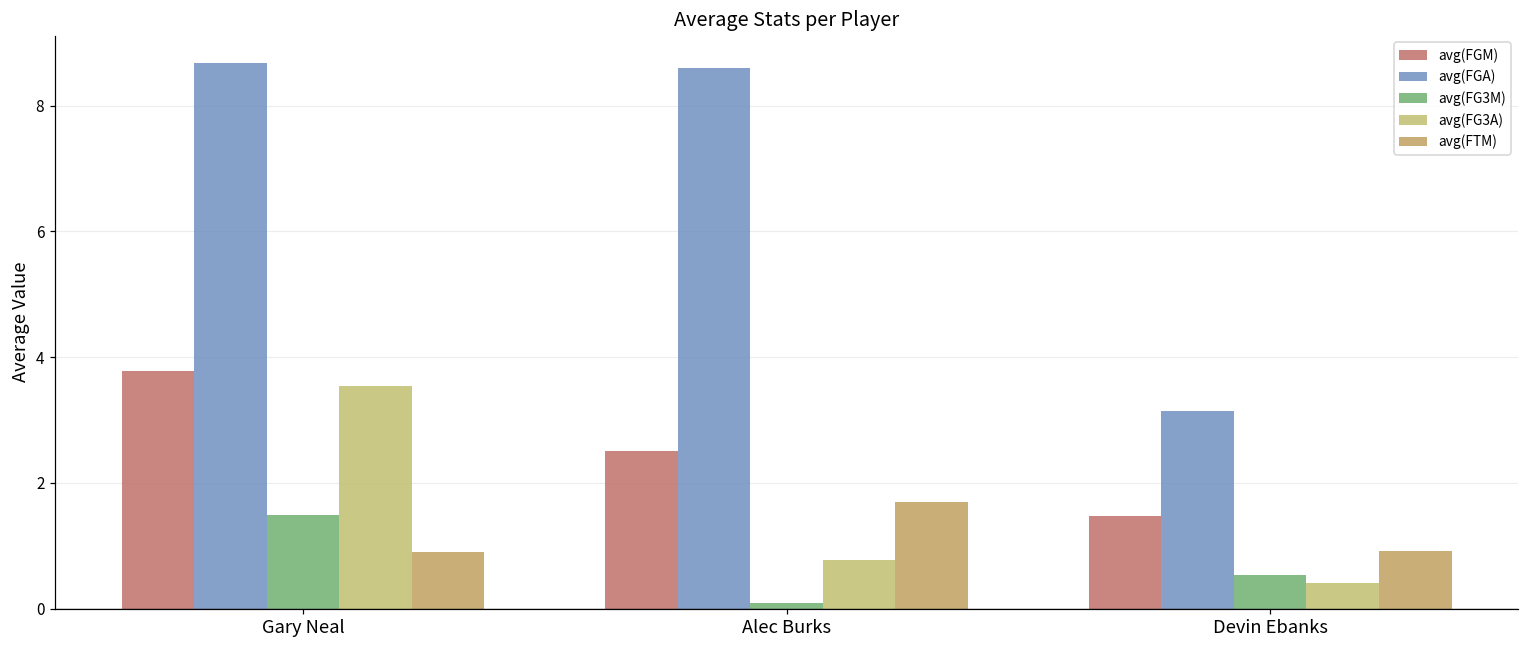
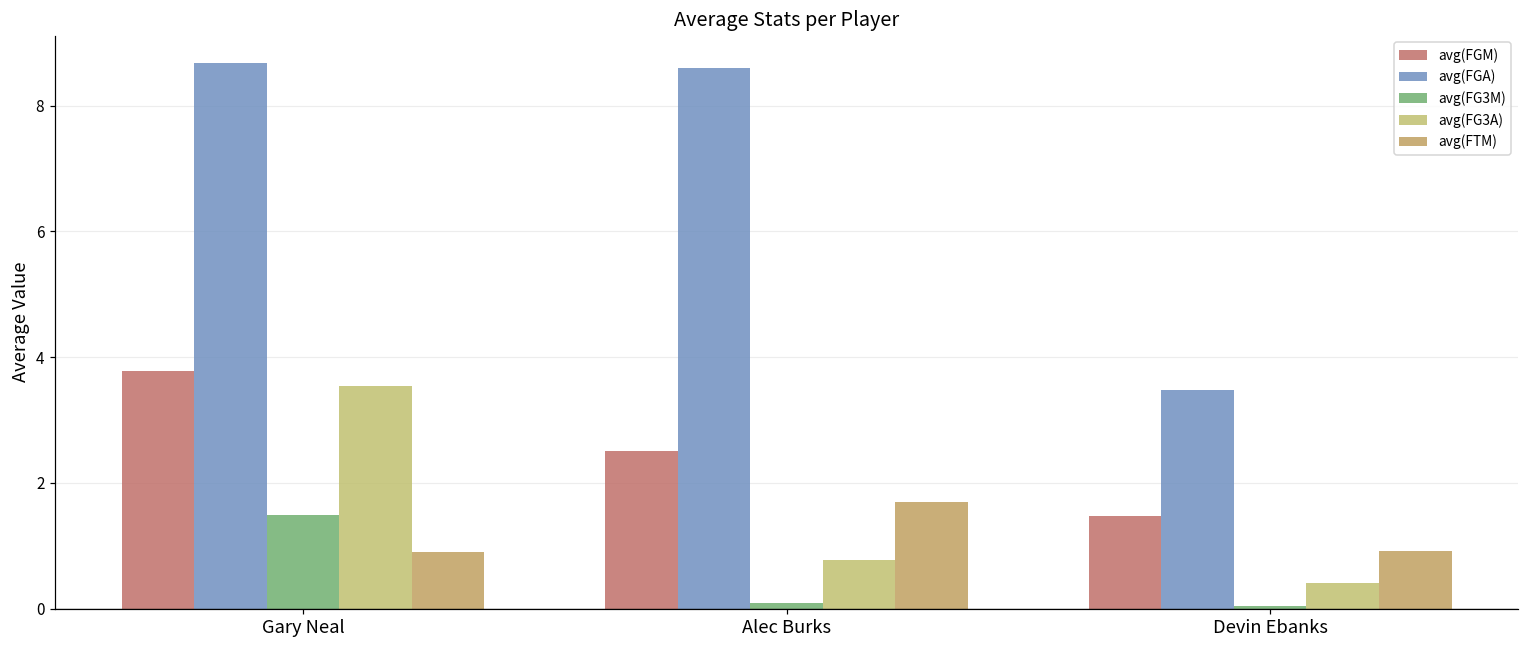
  {
    "avg(FGA)": {
      "Gary Neal": 8.7,
      "Alec Burks": 8.6,
-     "Devin Ebanks": 3.2
+     "Devin Ebanks": 3.5
    },
    "avg(FG3M)": {
      "Gary Neal": 1.5,
      "Alec Burks": 0.1,
-     "Devin Ebanks": 0.5
+     "Devin Ebanks": 0.0
    }
  }
